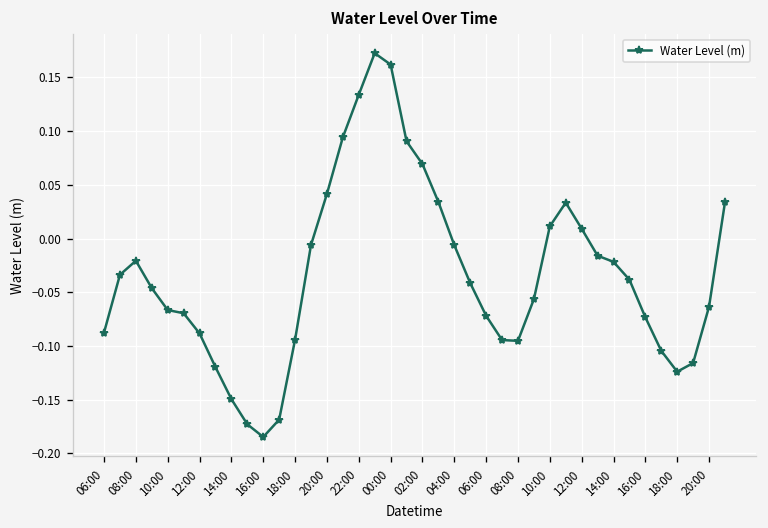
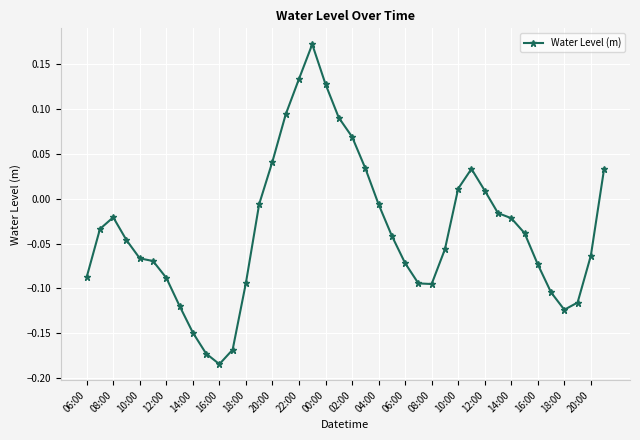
  {
    "22:00": 0.13,
-   "00:00": 0.16,
+   "00:00": 0.13,
    "02:00": 0.07,
    "04:00": -0.01
  }
